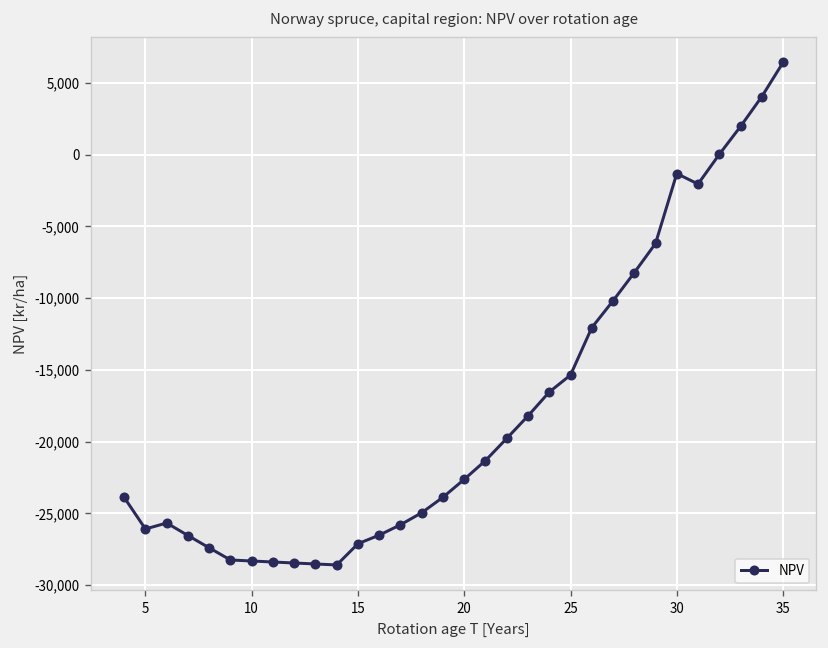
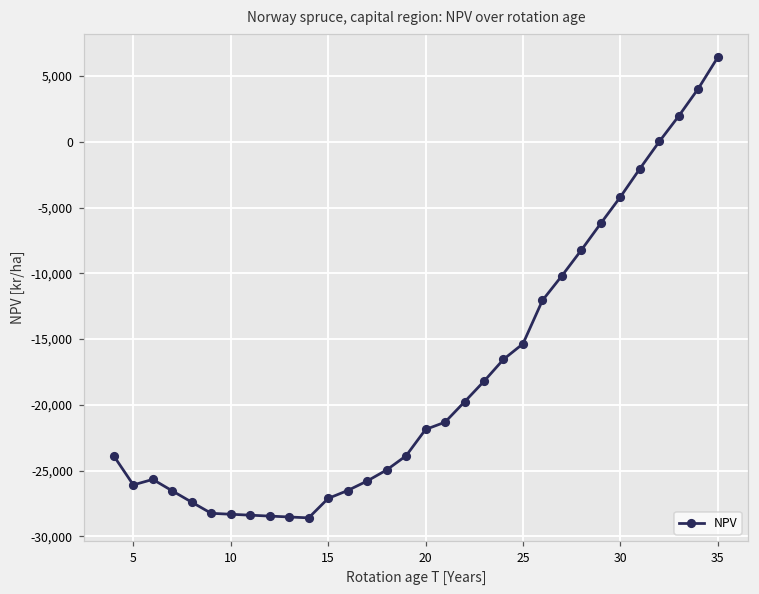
  {
    "5": "-26,100",
    "10": "-28,300",
    "15": "-27,100",
-   "20": "-22,600",
+   "20": "-21,900",
    "25": "-15,400",
-   "30": "-1,300",
+   "30": "-4,200",
    "35": "6,400"
  }
